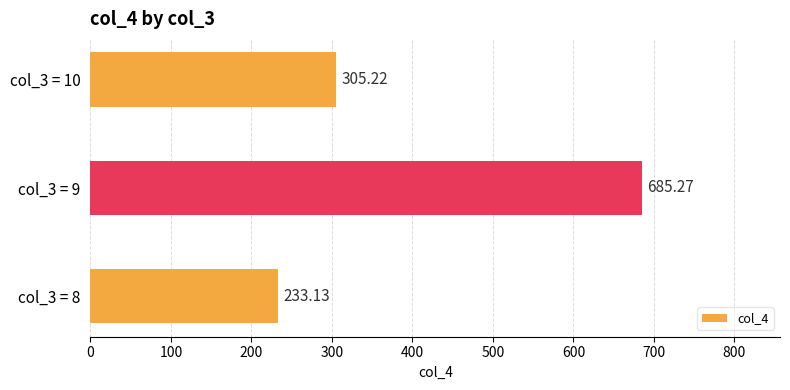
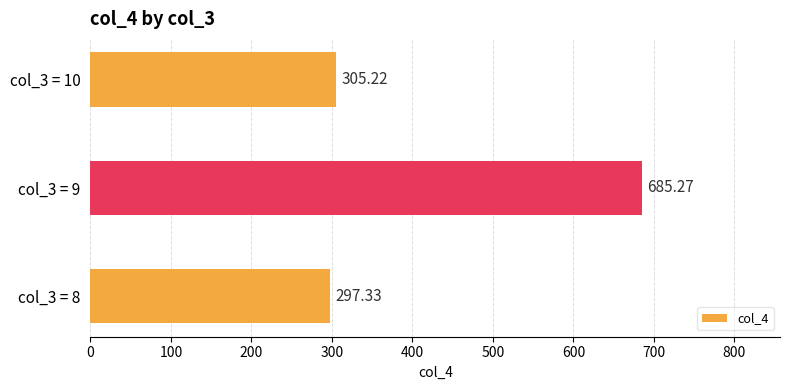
  {
    "col_3 = 10": 305.22,
    "col_3 = 9": 685.27,
-   "col_3 = 8": 233.13
+   "col_3 = 8": 297.33
  }
